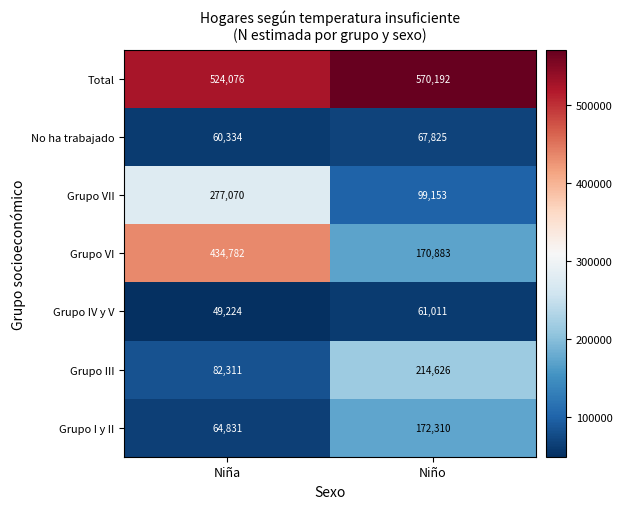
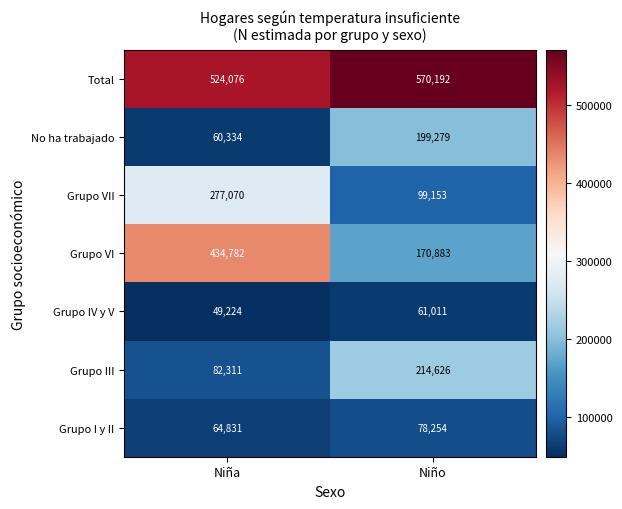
  {
    "Total": {
      "Niña": "524,076",
      "Niño": "570,192"
    },
    "No ha trabajado": {
      "Niña": "60,334",
-     "Niño": "67,825"
+     "Niño": "199,279"
    },
    "Grupo VII": {
      "Niña": "277,070",
      "Niño": "99,153"
    },
    "Grupo VI": {
      "Niña": "434,782",
      "Niño": "170,883"
    },
    "Grupo IV y V": {
      "Niña": "49,224",
      "Niño": "61,011"
    },
    "Grupo III": {
      "Niña": "82,311",
      "Niño": "214,626"
    },
    "Grupo I y II": {
      "Niña": "64,831",
-     "Niño": "172,310"
+     "Niño": "78,254"
    }
  }
